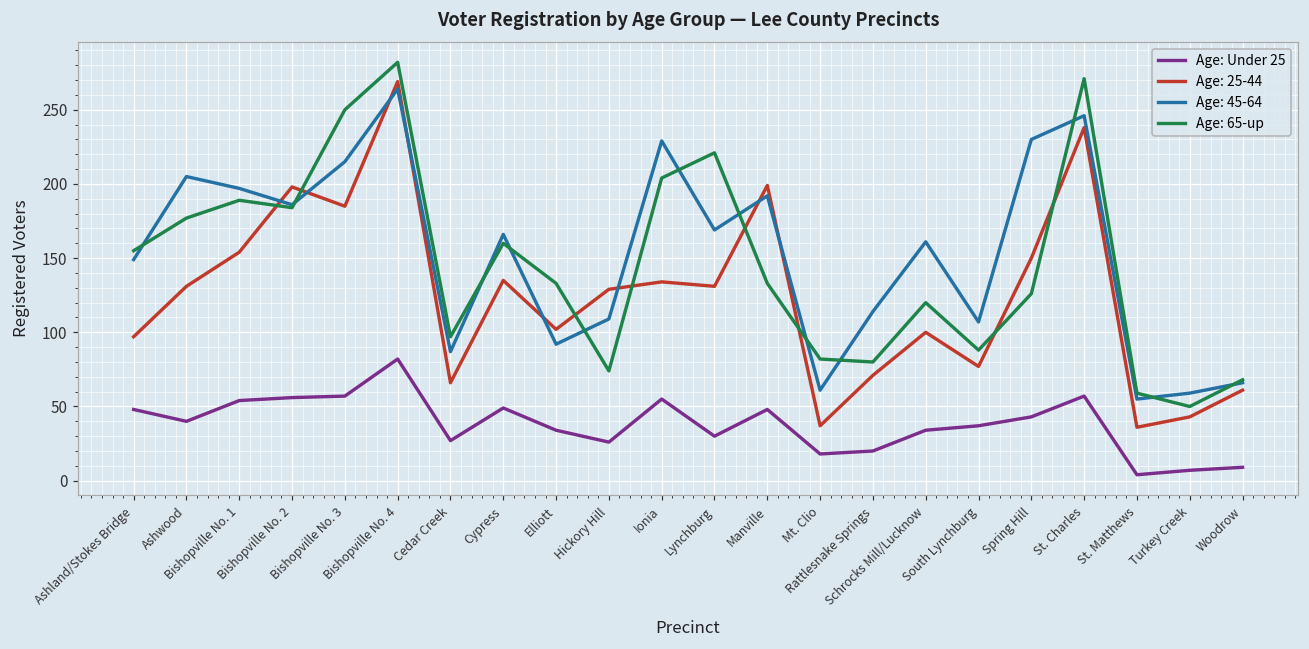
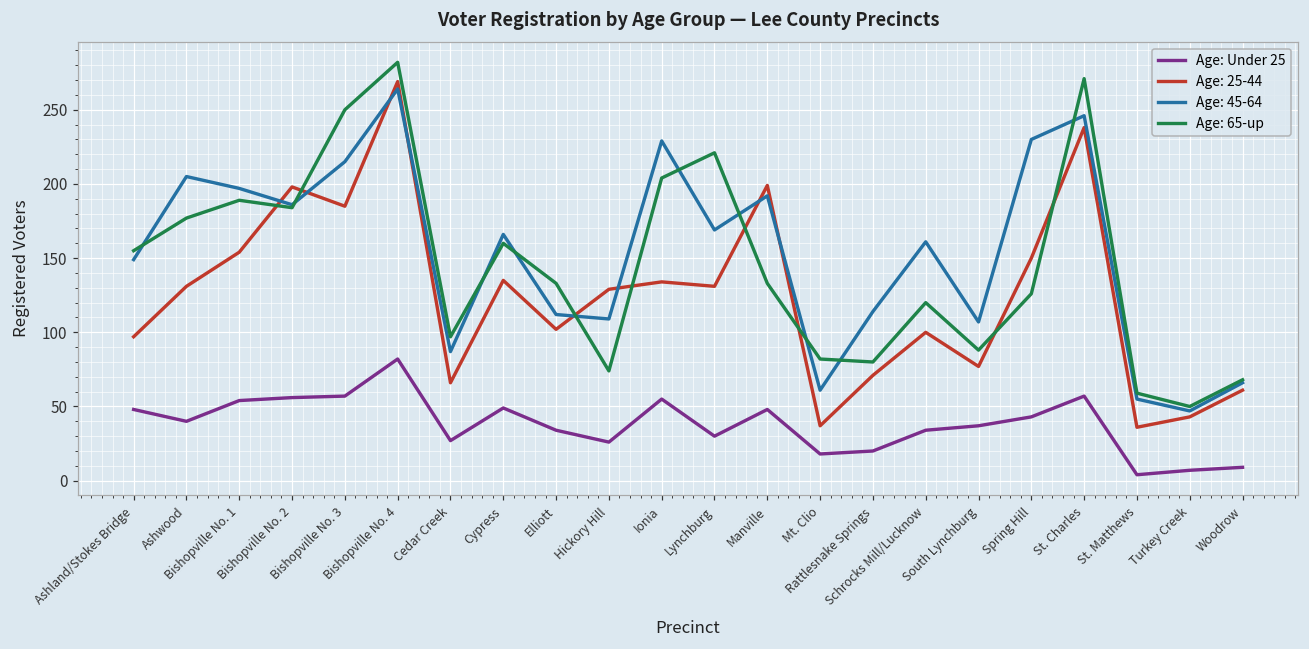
  {
    "Age: Under 25": {
      "Ashland/Stokes Bridge": 48,
      "Ashwood": 40,
      "Bishopville No. 1": 54,
      "Bishopville No. 2": 56,
      "Bishopville No. 3": 57,
      "Bishopville No. 4": 82,
      "Cedar Creek": 27,
      "Cypress": 49,
      "Elliott": 34,
      "Hickory Hill": 26,
      "Ionia": 55,
      "Lynchburg": 30,
      "Manville": 48,
      "Mt. Clio": 18,
      "Rattlesnake Springs": 20,
      "Schrocks Mill/Lucknow": 34,
      "South Lynchburg": 37,
      "Spring Hill": 43,
      "St. Charles": 57,
      "St. Matthews": 4,
      "Turkey Creek": 7,
      "Woodrow": 9
    },
    "Age: 25-44": {
      "Ashland/Stokes Bridge": 97,
      "Ashwood": 131,
      "Bishopville No. 1": 154,
      "Bishopville No. 2": 198,
      "Bishopville No. 3": 185,
      "Bishopville No. 4": 269,
      "Cedar Creek": 66,
      "Cypress": 135,
      "Elliott": 102,
      "Hickory Hill": 129,
      "Ionia": 134,
      "Lynchburg": 131,
      "Manville": 199,
      "Mt. Clio": 37,
      "Rattlesnake Springs": 71,
      "Schrocks Mill/Lucknow": 100,
      "South Lynchburg": 77,
      "Spring Hill": 150,
      "St. Charles": 238,
      "St. Matthews": 36,
      "Turkey Creek": 43,
      "Woodrow": 61
    },
    "Age: 45-64": {
      "Ashland/Stokes Bridge": 149,
      "Ashwood": 205,
      "Bishopville No. 1": 197,
      "Bishopville No. 2": 186,
      "Bishopville No. 3": 215,
      "Bishopville No. 4": 264,
      "Cedar Creek": 87,
      "Cypress": 166,
-     "Elliott": 92,
+     "Elliott": 112,
      "Hickory Hill": 109,
      "Ionia": 229,
      "Lynchburg": 169,
      "Manville": 192,
      "Mt. Clio": 61,
      "Rattlesnake Springs": 114,
      "Schrocks Mill/Lucknow": 161,
      "South Lynchburg": 107,
      "Spring Hill": 230,
      "St. Charles": 246,
      "St. Matthews": 55,
-     "Turkey Creek": 59,
+     "Turkey Creek": 47,
      "Woodrow": 66
    },
    "Age: 65-up": {
      "Ashland/Stokes Bridge": 155,
      "Ashwood": 177,
      "Bishopville No. 1": 189,
      "Bishopville No. 2": 184,
      "Bishopville No. 3": 250,
      "Bishopville No. 4": 282,
      "Cedar Creek": 97,
      "Cypress": 160,
      "Elliott": 133,
      "Hickory Hill": 74,
      "Ionia": 204,
      "Lynchburg": 221,
      "Manville": 133,
      "Mt. Clio": 82,
      "Rattlesnake Springs": 80,
      "Schrocks Mill/Lucknow": 120,
      "South Lynchburg": 88,
      "Spring Hill": 126,
      "St. Charles": 271,
      "St. Matthews": 59,
      "Turkey Creek": 50,
      "Woodrow": 68
    }
  }
